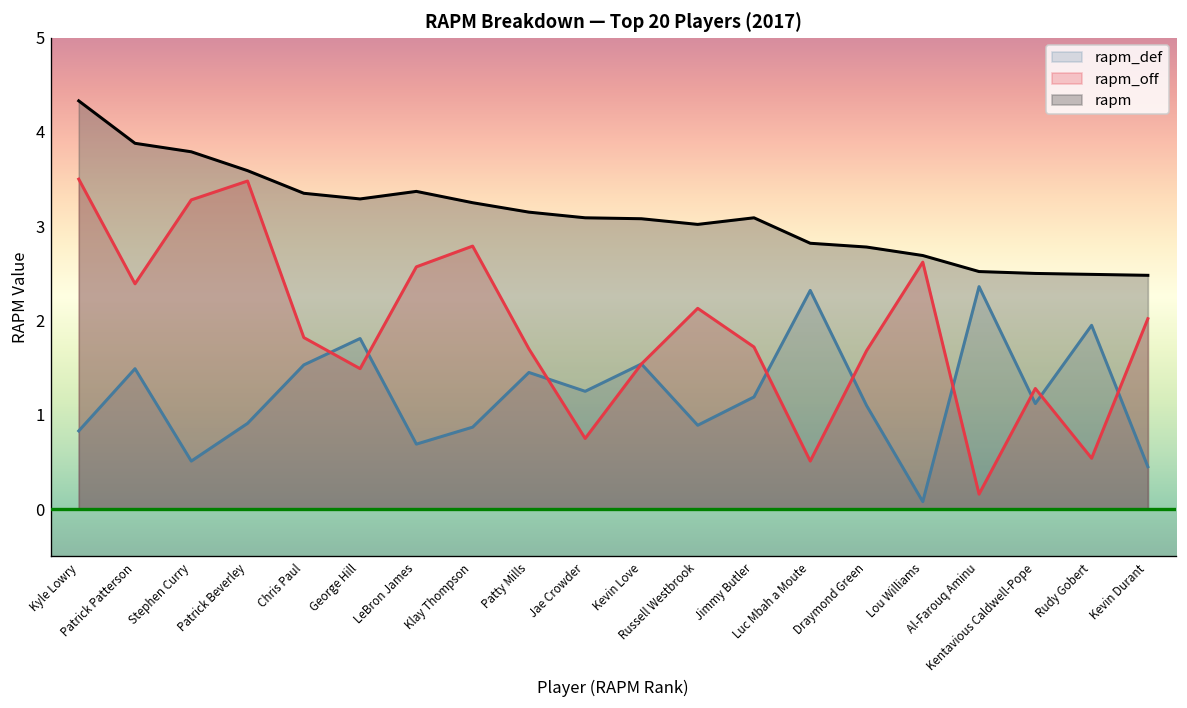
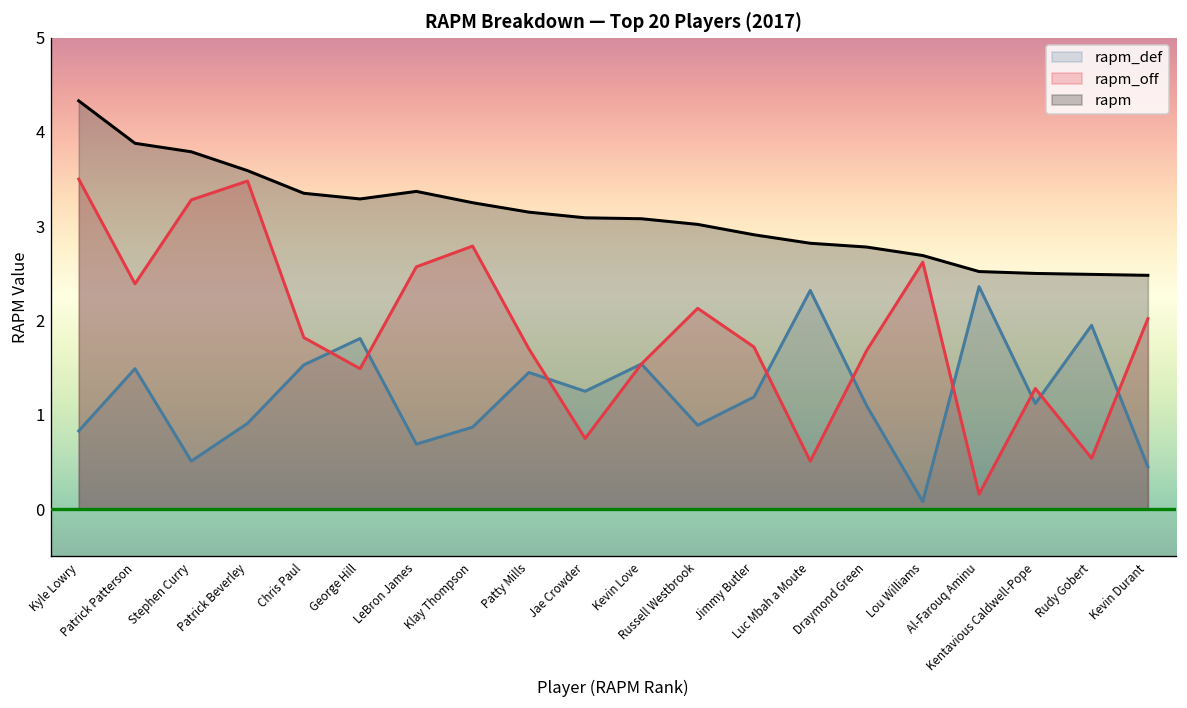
  {
    "rapm_def": {
      "Kyle Lowry": 0.8,
      "Patrick Patterson": 1.5,
      "Stephen Curry": 0.5,
      "Patrick Beverley": 0.9,
      "Chris Paul": 1.5,
      "George Hill": 1.8,
      "LeBron James": 0.7,
      "Klay Thompson": 0.9,
      "Patty Mills": 1.5,
      "Jae Crowder": 1.3,
      "Russell Westbrook": 0.9,
      "Jimmy Butler": 1.2,
      "Luc Mbah a Moute": 2.3,
      "Draymond Green": 1.1,
      "Lou Williams": 0.1,
      "Al-Farouq Aminu": 2.4,
      "Kentavious Caldwell-Pope": 1.1,
      "Rudy Gobert": 2.0,
      "Kevin Durant": 0.5
    },
    "rapm_off": {
      "Kyle Lowry": 3.5,
      "Patrick Patterson": 2.4,
      "Stephen Curry": 3.3,
      "Patrick Beverley": 3.5,
      "Chris Paul": 1.8,
      "George Hill": 1.5,
      "LeBron James": 2.6,
      "Klay Thompson": 2.8,
      "Patty Mills": 1.7,
      "Jae Crowder": 0.8,
      "Russell Westbrook": 2.1,
      "Jimmy Butler": 1.7,
      "Luc Mbah a Moute": 0.5,
      "Draymond Green": 1.7,
      "Lou Williams": 2.6,
      "Al-Farouq Aminu": 0.2,
      "Kentavious Caldwell-Pope": 1.3,
      "Rudy Gobert": 0.5,
      "Kevin Durant": 2.0
    },
    "rapm": {
      "Kyle Lowry": 4.3,
      "Patrick Patterson": 3.9,
      "Stephen Curry": 3.8,
      "Patrick Beverley": 3.6,
      "Chris Paul": 3.4,
      "George Hill": 3.3,
      "LeBron James": 3.4,
      "Klay Thompson": 3.3,
      "Patty Mills": 3.2,
      "Jae Crowder": 3.1,
      "Kevin Love": 3.1,
      "Russell Westbrook": 3.0,
-     "Jimmy Butler": 3.1,
+     "Jimmy Butler": 2.9,
      "Luc Mbah a Moute": 2.8,
      "Draymond Green": 2.8,
      "Lou Williams": 2.7,
      "Al-Farouq Aminu": 2.5,
      "Kentavious Caldwell-Pope": 2.5,
      "Rudy Gobert": 2.5,
      "Kevin Durant": 2.5
    }
  }
